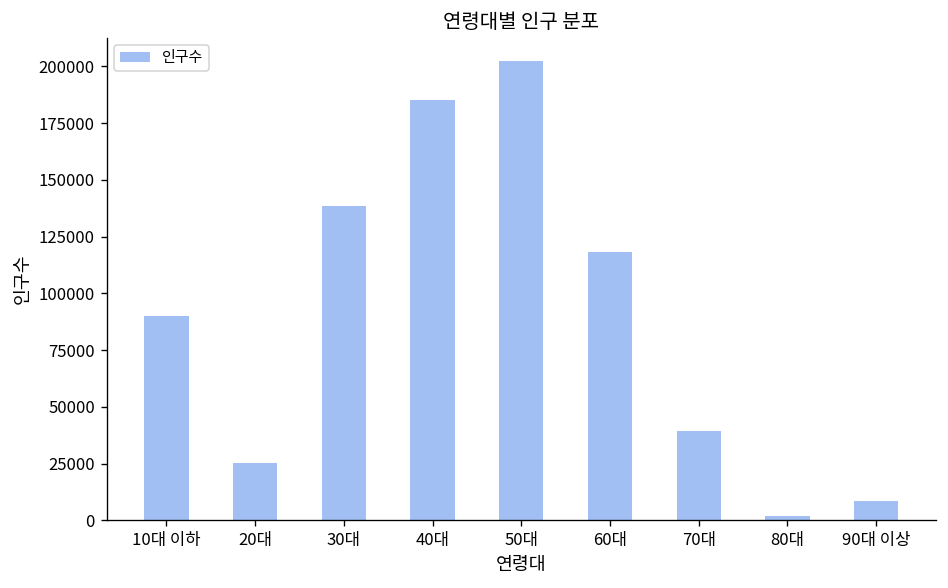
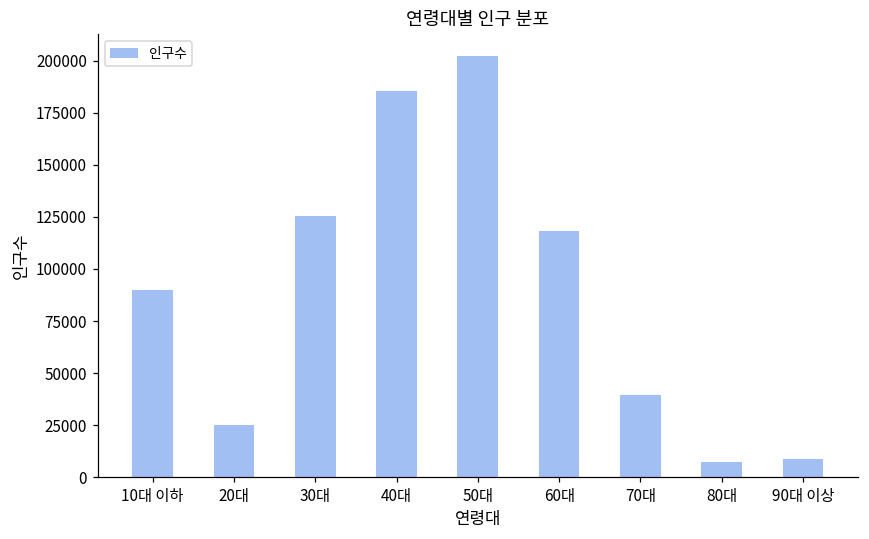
  {
    "10대 이하": 90000,
    "20대": 25000,
-   "30대": 139000,
+   "30대": 126000,
    "40대": 185000,
    "50대": 203000,
    "60대": 118000,
    "70대": 39000,
-   "80대": 2000,
+   "80대": 7000,
    "90대 이상": 8000
  }
